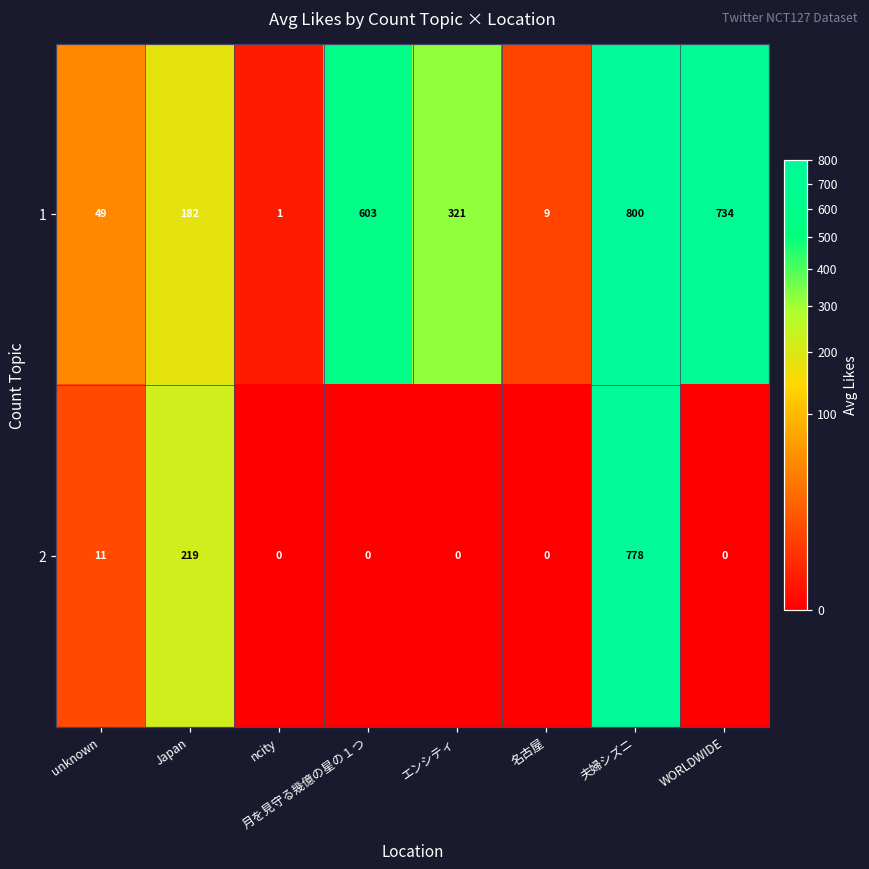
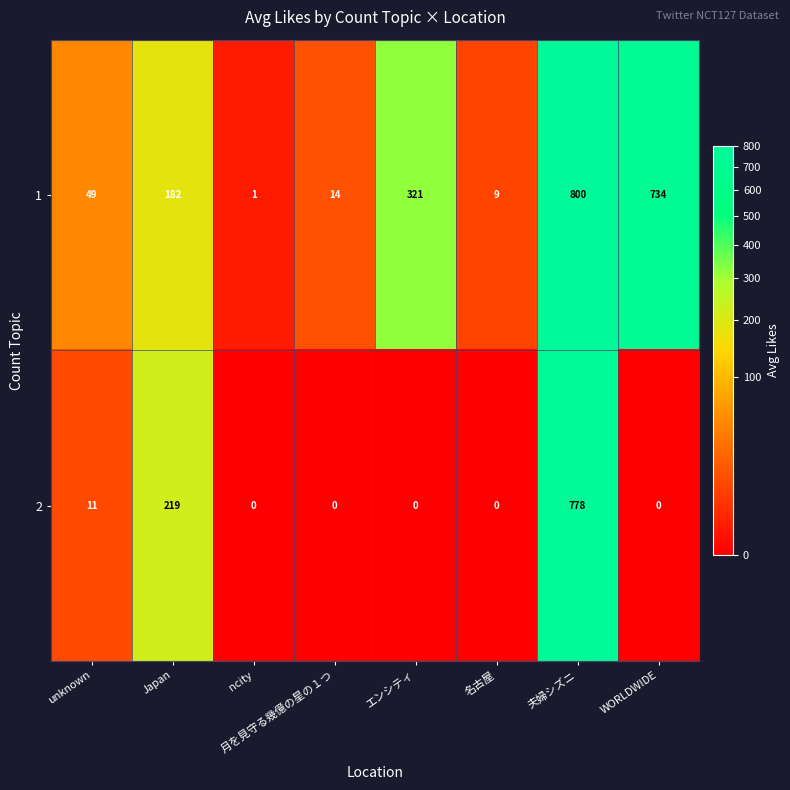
  {
    "1": {
      "unknown": 49,
      "Japan": 182,
      "ncity": 1,
-     "月を見守る幾億の星の１つ": 603,
+     "月を見守る幾億の星の１つ": 14,
      "エンシティ": 321,
      "名古屋": 9,
      "夫婦シズニ": 800,
      "WORLDWIDE": 734
    },
    "2": {
      "unknown": 11,
      "Japan": 219,
      "ncity": 0,
      "月を見守る幾億の星の１つ": 0,
      "エンシティ": 0,
      "名古屋": 0,
      "夫婦シズニ": 778,
      "WORLDWIDE": 0
    }
  }
